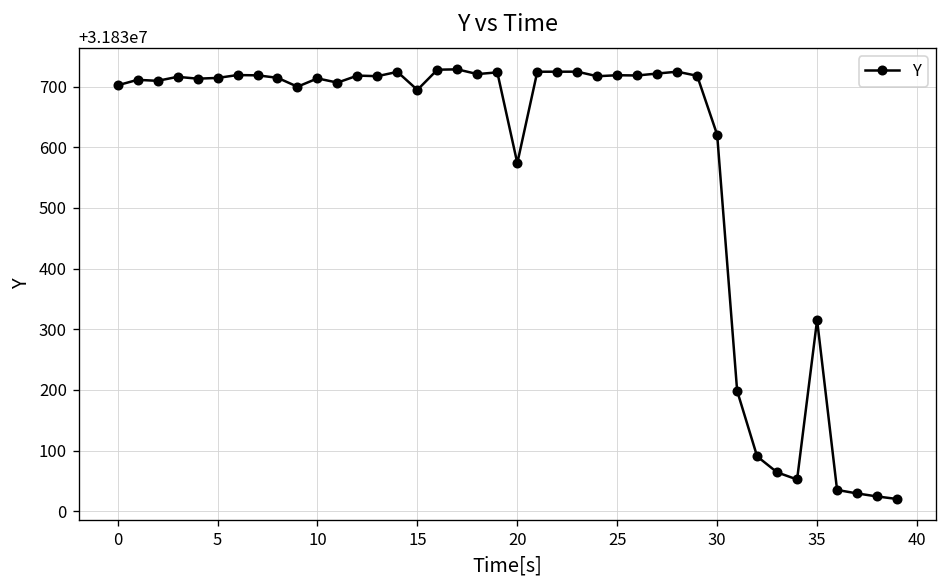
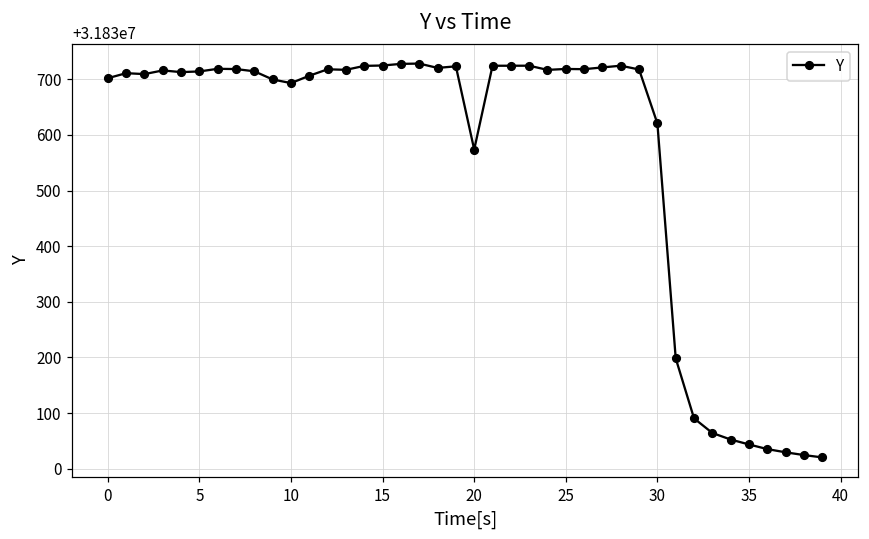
  {
    "0": 31830700,
    "5": 31830710,
-   "10": 31830710,
-   "15": 31830690,
+   "10": 31830690,
+   "15": 31830720,
    "20": 31830570,
    "25": 31830720,
    "30": 31830620,
-   "35": 31830320
+   "35": 31830040
  }
